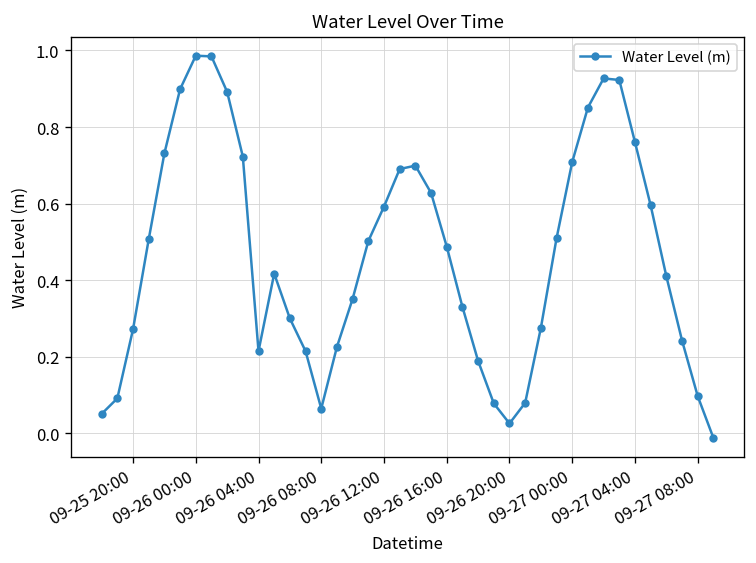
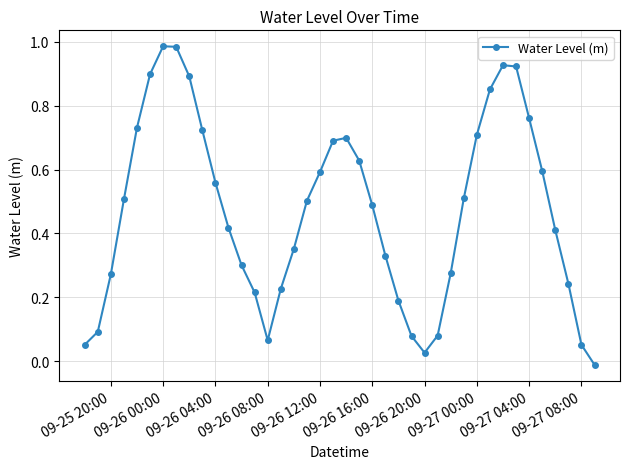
  {
    "09-25 20:00": 0.27,
    "09-26 00:00": 0.99,
-   "09-26 04:00": 0.21,
+   "09-26 04:00": 0.56,
    "09-26 08:00": 0.06,
    "09-26 12:00": 0.59,
    "09-26 16:00": 0.49,
    "09-26 20:00": 0.03,
    "09-27 00:00": 0.71,
    "09-27 04:00": 0.76,
-   "09-27 08:00": 0.10
+   "09-27 08:00": 0.05
  }
